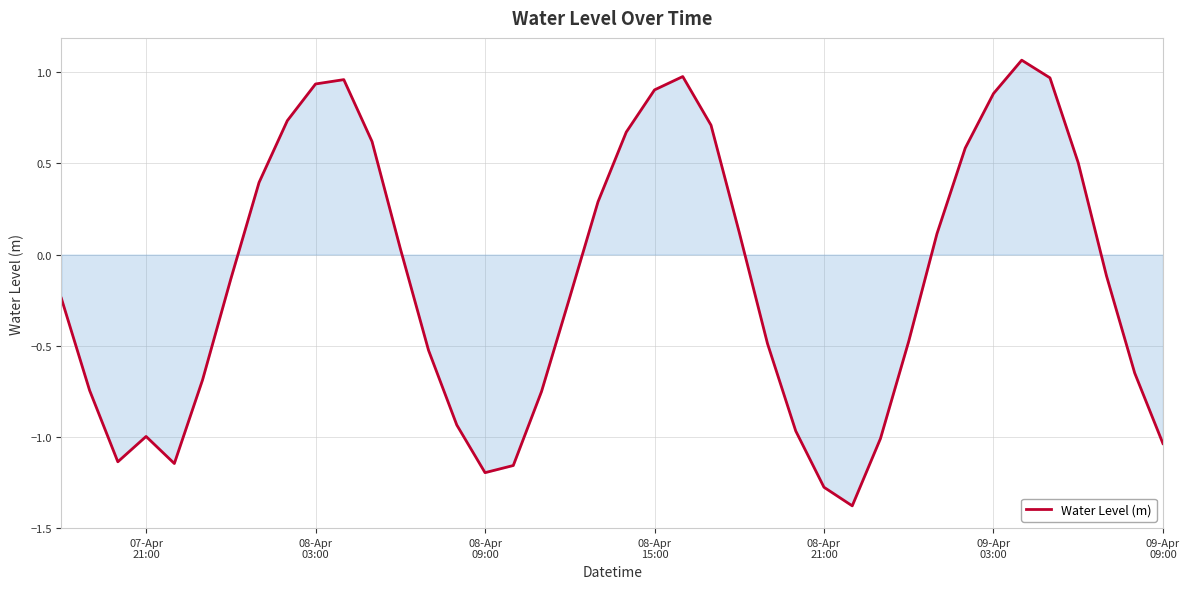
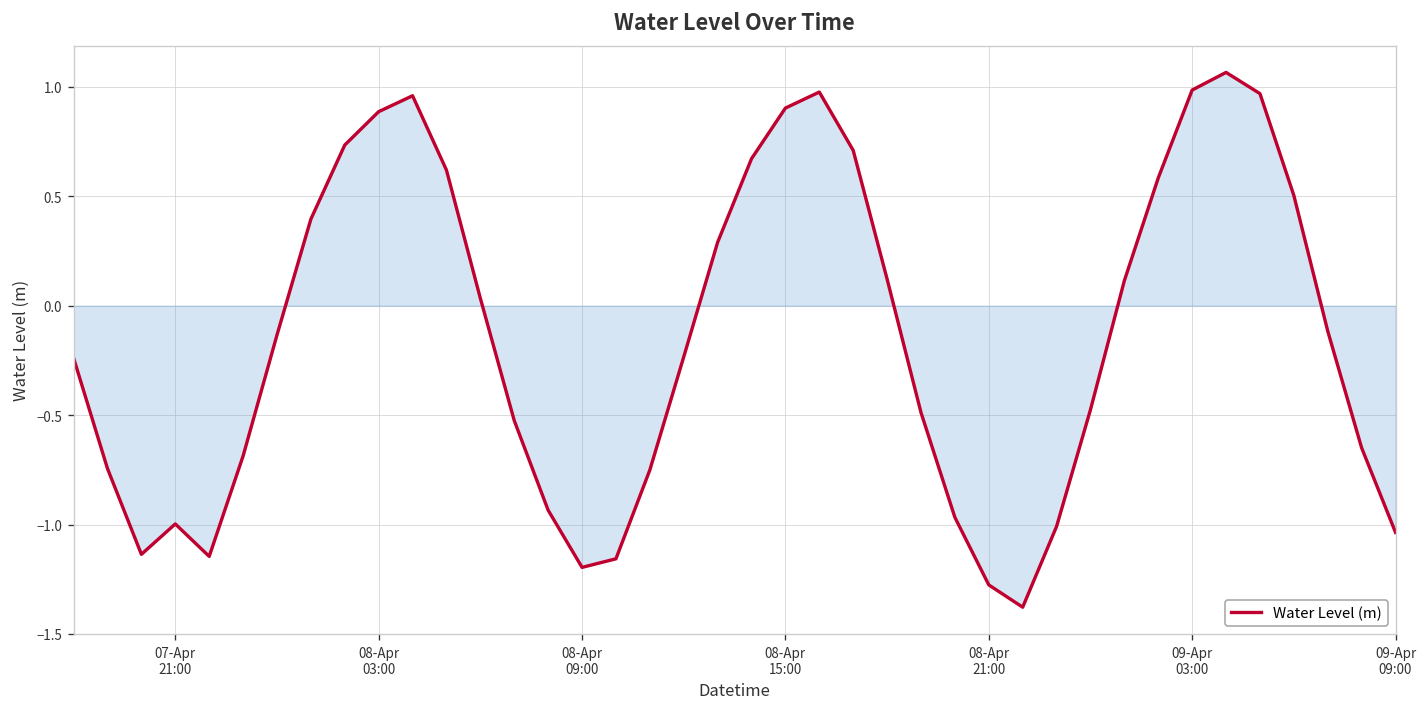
  {
    "Water Level (m)": {
      "07-Apr 21:00": -1.00,
-     "08-Apr 03:00": 0.94,
+     "08-Apr 03:00": 0.89,
      "08-Apr 09:00": -1.20,
      "08-Apr 21:00": -1.28,
-     "09-Apr 03:00": 0.88,
+     "09-Apr 03:00": 0.99,
      "09-Apr 09:00": -1.04
    }
  }
